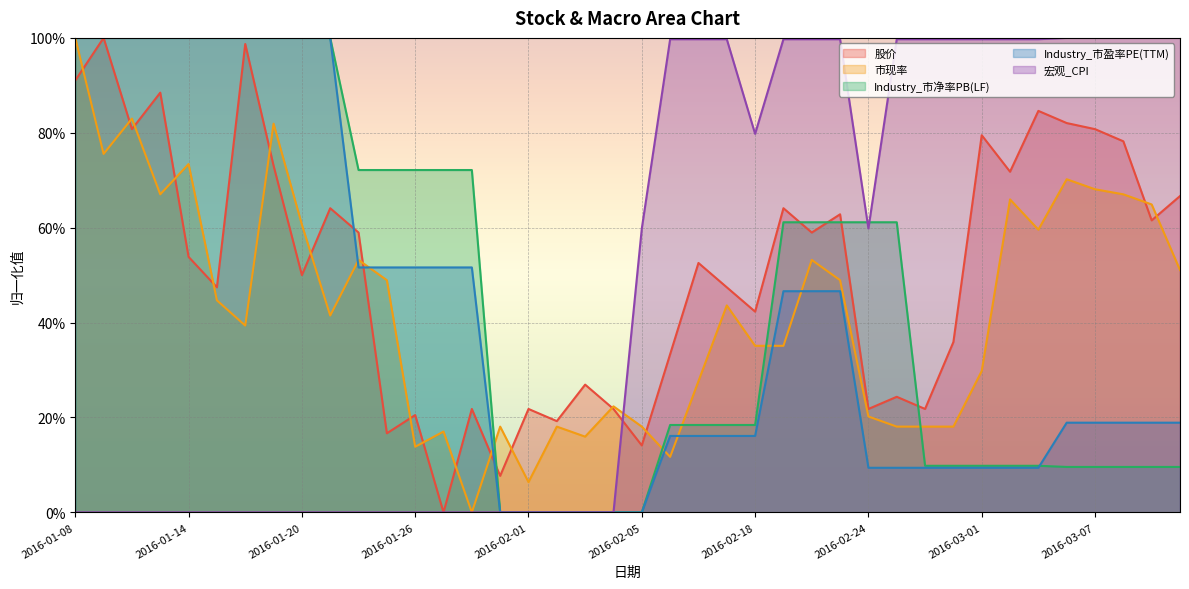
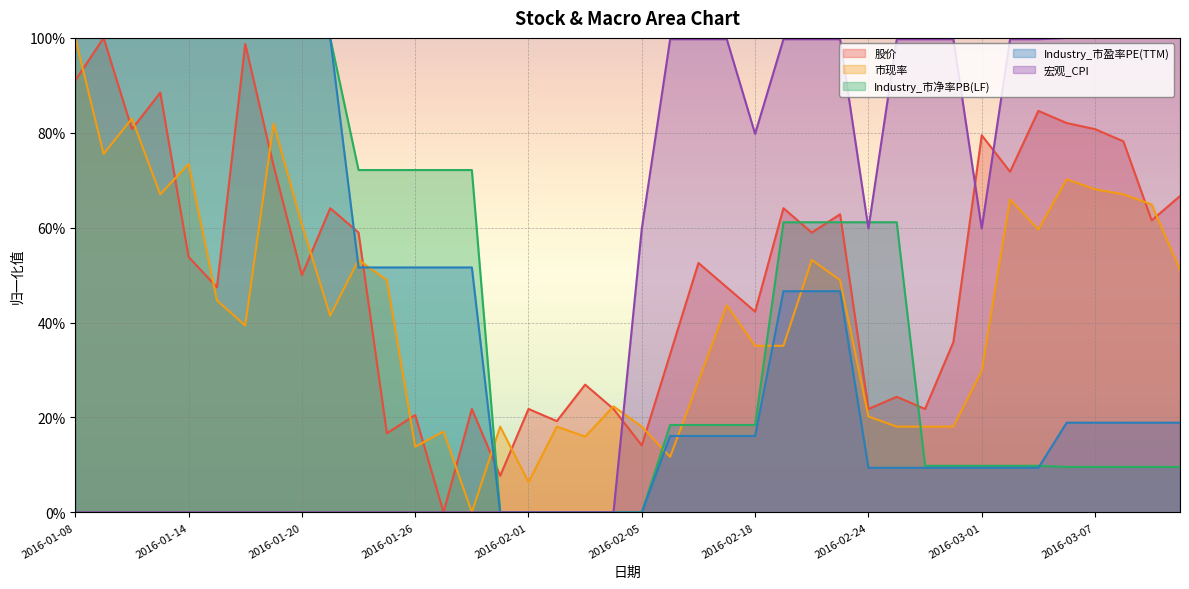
  {
    "宏观_CPI": {
      "2016-01-08": "0%",
      "2016-01-14": "0%",
      "2016-01-20": "0%",
      "2016-01-26": "0%",
      "2016-02-05": "60%",
      "2016-02-18": "80%",
      "2016-02-24": "60%",
-     "2016-03-01": "100%",
+     "2016-03-01": "60%",
      "2016-03-07": "100%"
    }
  }
